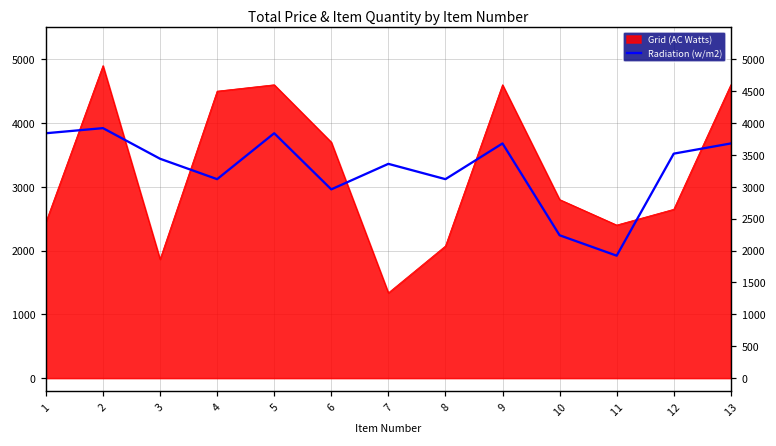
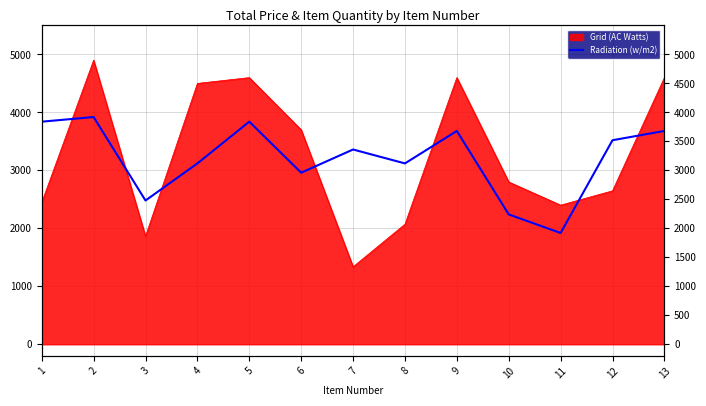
  {
    "Grid (AC Watts)": {
      "1": 2400,
      "2": 4900,
      "3": 1900,
      "4": 4500,
      "5": 4600,
      "6": 3700,
      "7": 1300,
      "8": 2100,
      "9": 4600,
      "10": 2800,
      "11": 2400,
      "12": 2600,
      "13": 4600
    },
    "Radiation (w/m2)": {
      "1": 3800,
      "2": 3900,
-     "3": 3400,
+     "3": 2500,
      "4": 3100,
      "5": 3800,
      "6": 3000,
      "7": 3400,
      "8": 3100,
      "9": 3700,
      "10": 2200,
      "11": 1900,
      "12": 3500,
      "13": 3700
    }
  }
